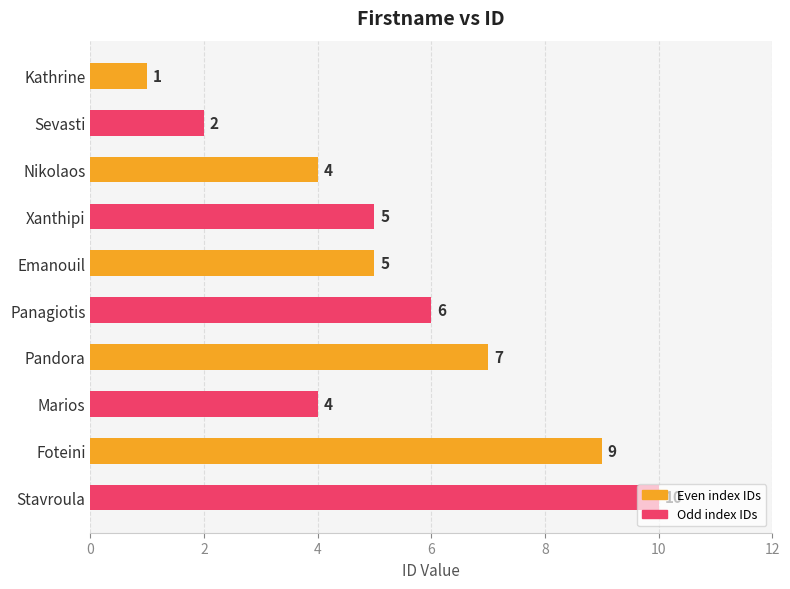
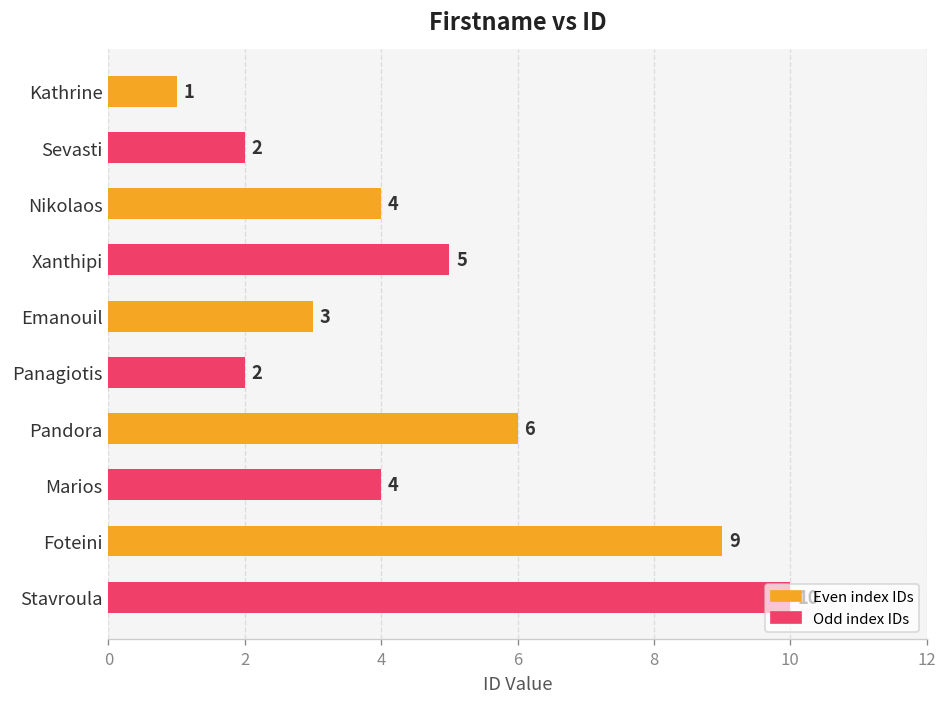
  {
    "Kathrine": 1,
    "Sevasti": 2,
    "Nikolaos": 4,
    "Xanthipi": 5,
-   "Emanouil": 5,
-   "Panagiotis": 6,
-   "Pandora": 7,
+   "Emanouil": 3,
+   "Panagiotis": 2,
+   "Pandora": 6,
    "Marios": 4,
    "Foteini": 9
  }
